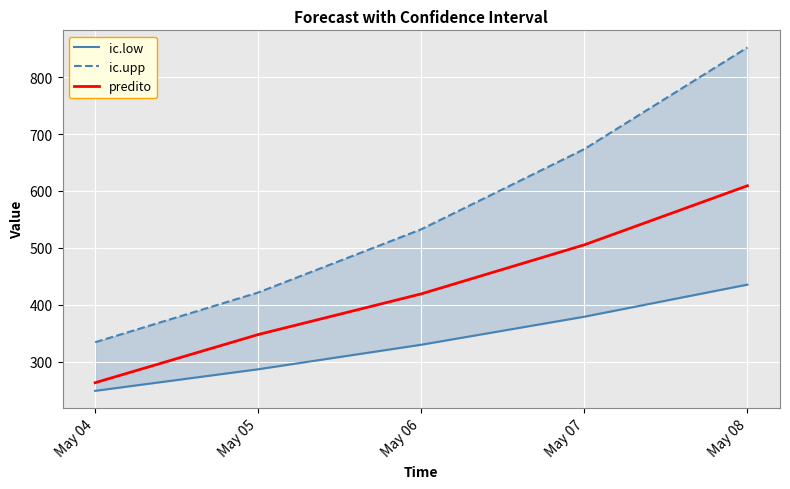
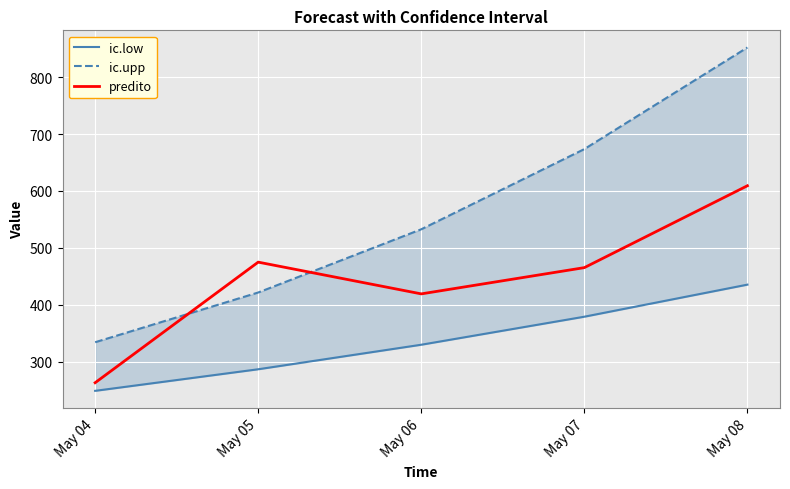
  {
    "predito": {
      "May 04": 260,
-     "May 05": 350,
+     "May 05": 480,
      "May 06": 420,
-     "May 07": 510,
+     "May 07": 470,
      "May 08": 610
    }
  }
